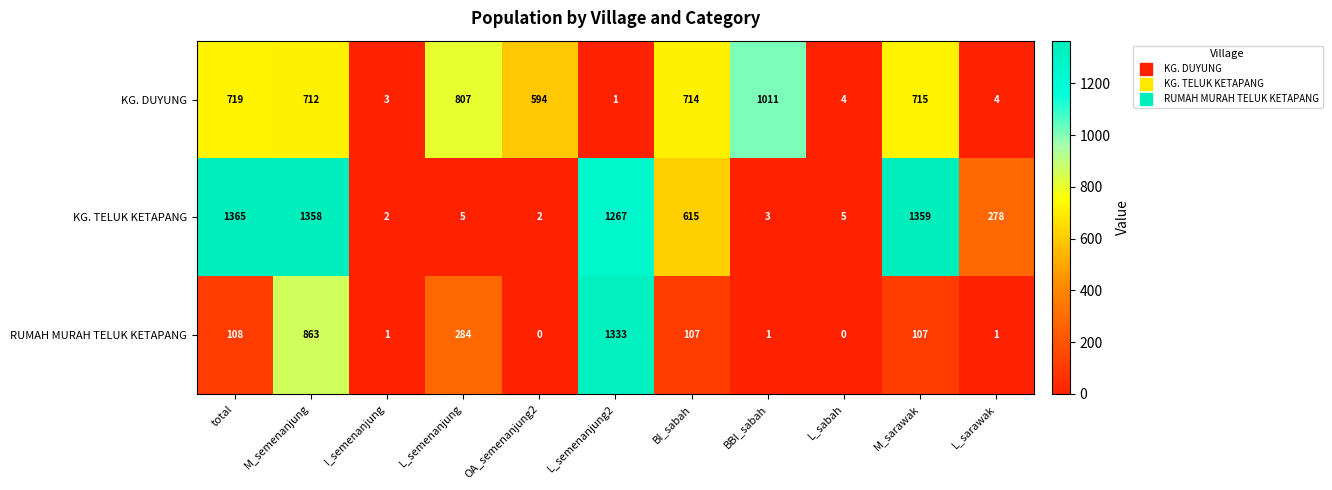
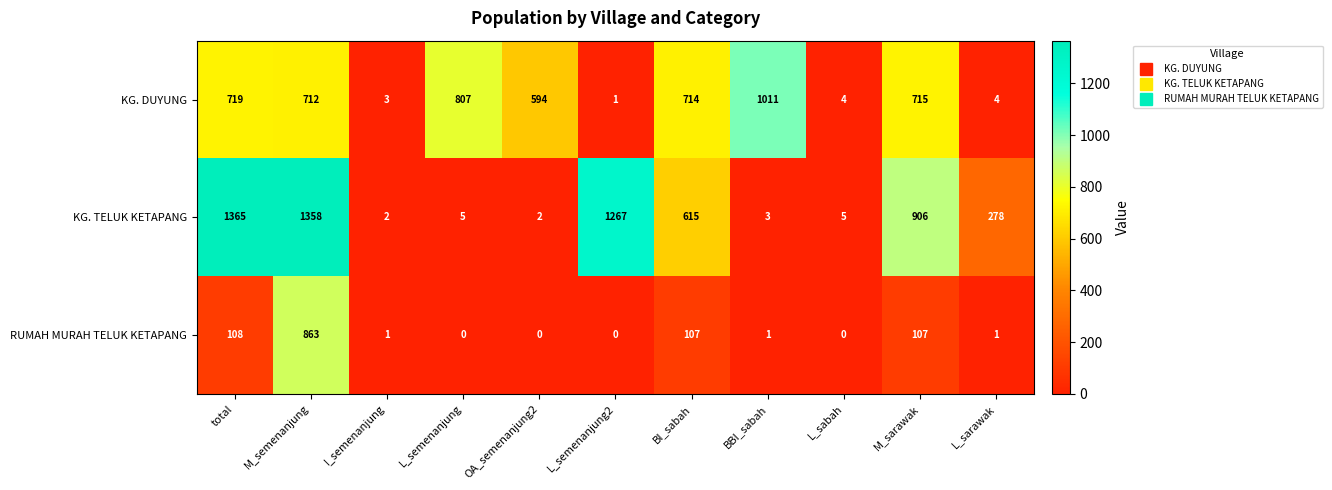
  {
    "KG. DUYUNG": {
      "total": 719,
      "M_semenanjung": 712,
      "I_semenanjung": 3,
      "L_semenanjung": 807,
      "OA_semenanjung2": 594,
      "L_semenanjung2": 1,
      "BI_sabah": 714,
      "BBI_sabah": 1011,
      "L_sabah": 4,
      "M_sarawak": 715,
      "L_sarawak": 4
    },
    "KG. TELUK KETAPANG": {
      "total": 1365,
      "M_semenanjung": 1358,
      "I_semenanjung": 2,
      "L_semenanjung": 5,
      "OA_semenanjung2": 2,
      "L_semenanjung2": 1267,
      "BI_sabah": 615,
      "BBI_sabah": 3,
      "L_sabah": 5,
-     "M_sarawak": 1359,
+     "M_sarawak": 906,
      "L_sarawak": 278
    },
    "RUMAH MURAH TELUK KETAPANG": {
      "total": 108,
      "M_semenanjung": 863,
      "I_semenanjung": 1,
-     "L_semenanjung": 284,
+     "L_semenanjung": 0,
      "OA_semenanjung2": 0,
-     "L_semenanjung2": 1333,
+     "L_semenanjung2": 0,
      "BI_sabah": 107,
      "BBI_sabah": 1,
      "L_sabah": 0,
      "M_sarawak": 107,
      "L_sarawak": 1
    }
  }
